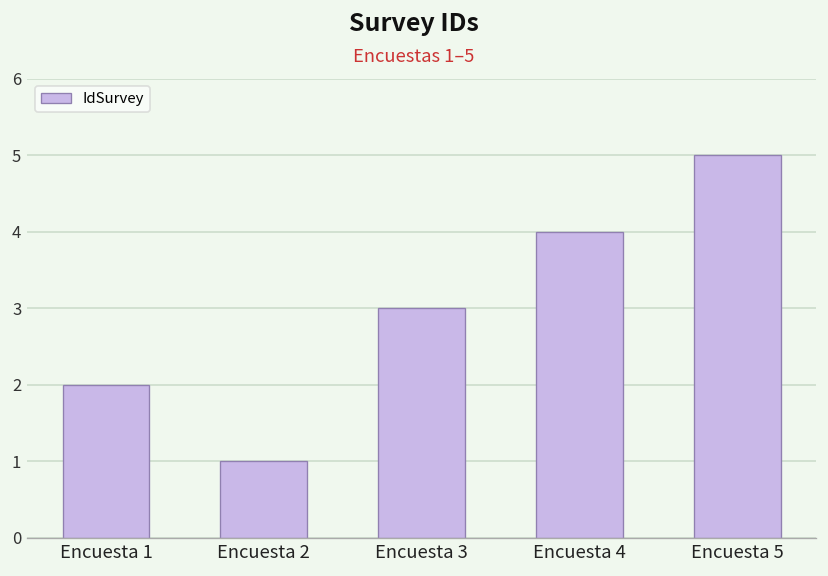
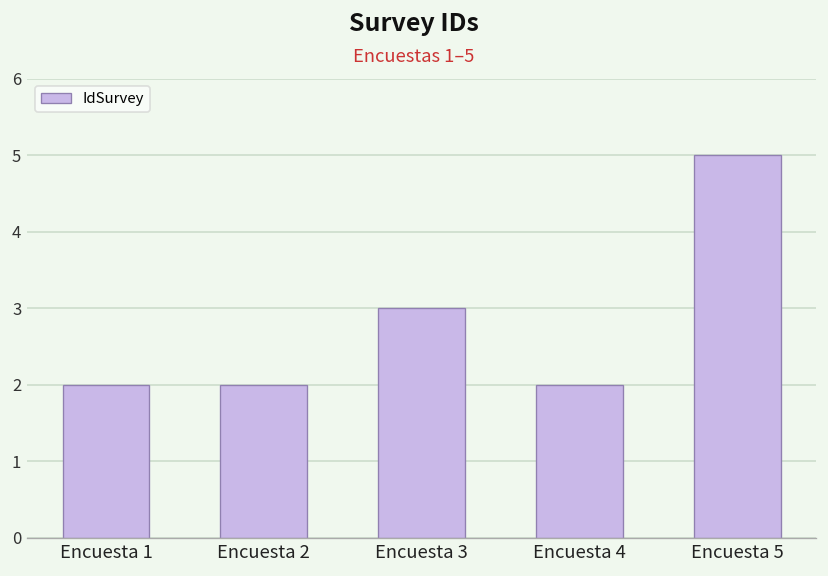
  {
    "Encuesta 1": 2,
-   "Encuesta 2": 1,
+   "Encuesta 2": 2,
    "Encuesta 3": 3,
-   "Encuesta 4": 4,
+   "Encuesta 4": 2,
    "Encuesta 5": 5
  }
